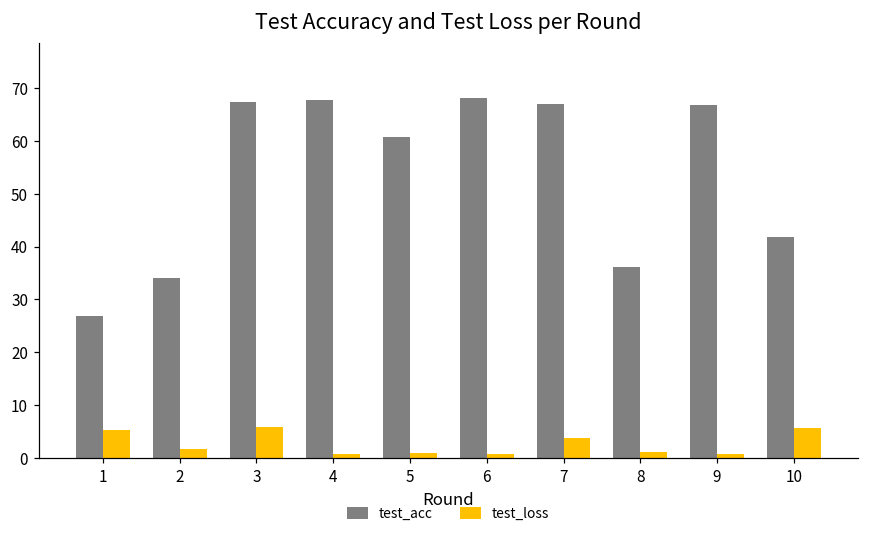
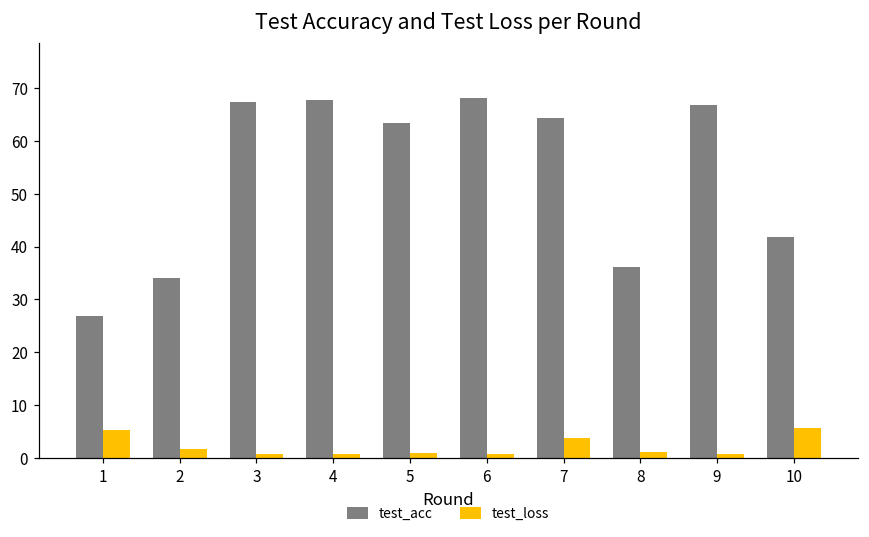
  {
    "test_acc": {
      "1": 27,
      "2": 34,
      "3": 67,
      "4": 68,
-     "5": 61,
+     "5": 63,
      "6": 68,
-     "7": 67,
+     "7": 64,
      "8": 36,
      "9": 67,
      "10": 42
    },
    "test_loss": {
      "1": 5,
      "2": 2,
-     "3": 6,
+     "3": 1,
      "4": 1,
      "5": 1,
      "6": 1,
      "7": 4,
      "8": 1,
      "9": 1,
      "10": 6
    }
  }
